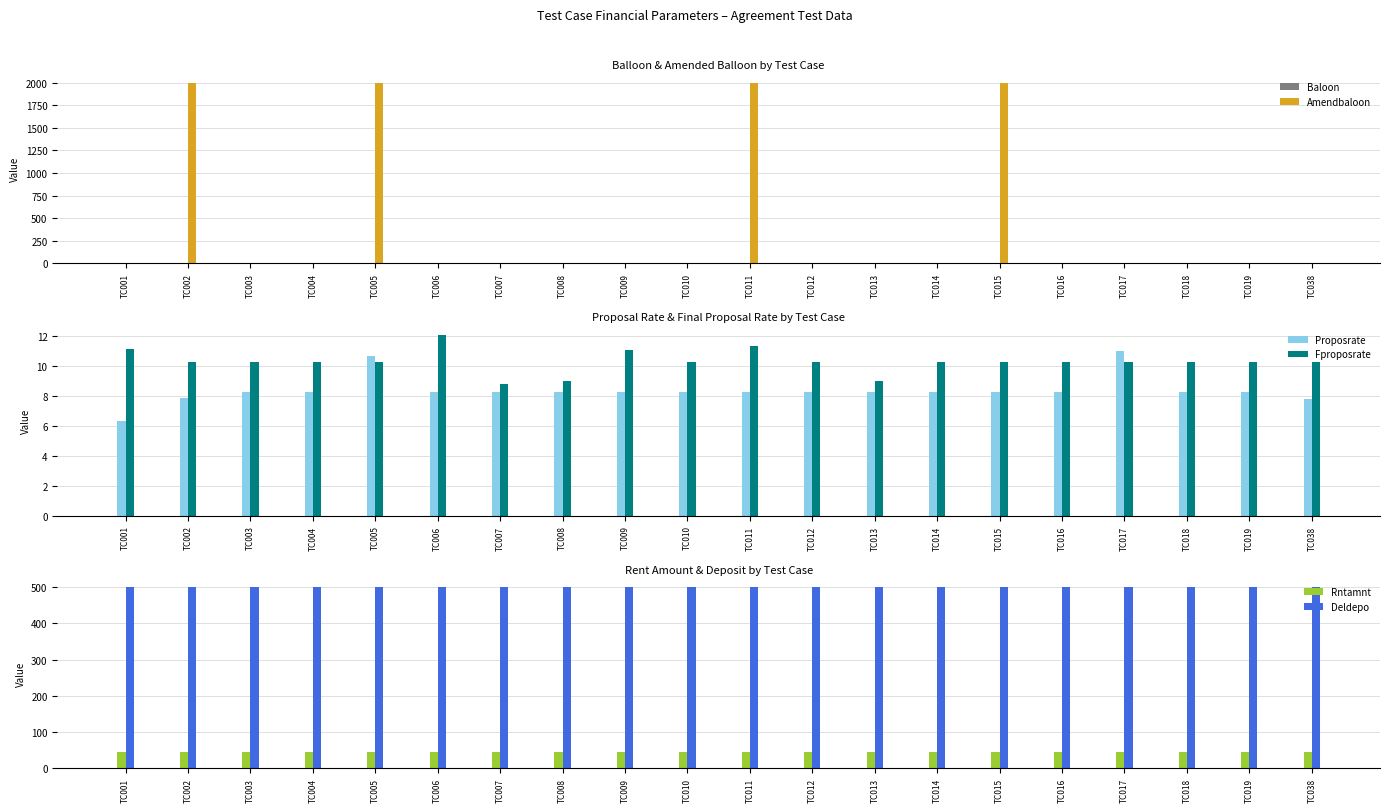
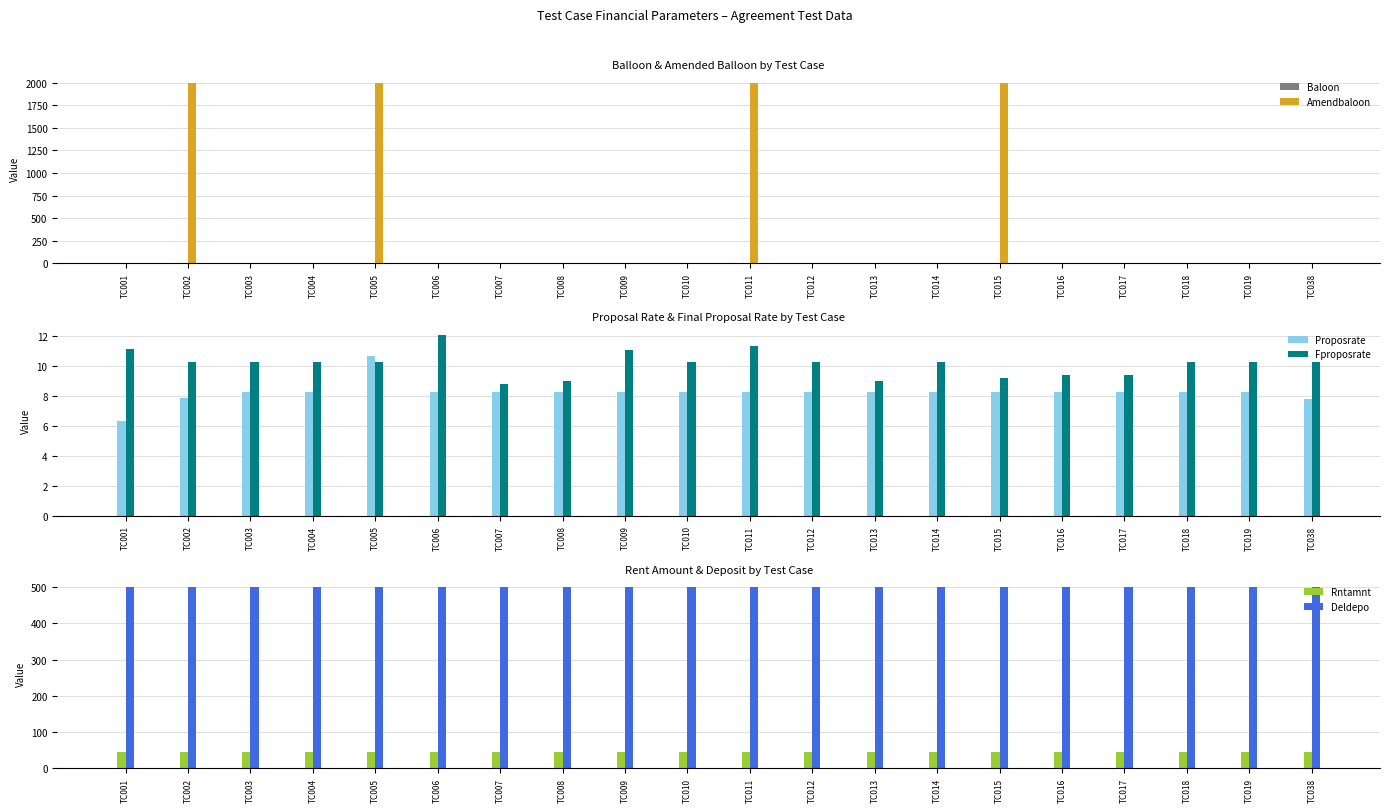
  {
    "Balloon & Amended Balloon by Test Case": {
      "Baloon": {
        "TC001": 0,
        "TC002": 0,
        "TC003": 0,
        "TC004": 0,
        "TC005": 0,
        "TC006": 0,
        "TC007": 0,
        "TC008": 0,
        "TC009": 0,
        "TC010": 0,
        "TC011": 0,
        "TC012": 0,
        "TC013": 0,
        "TC014": 0,
        "TC015": 0,
        "TC016": 0,
        "TC017": 0,
        "TC018": 0,
        "TC019": 0,
        "TC038": 0
      },
      "Amendbaloon": {
        "TC001": 0,
        "TC002": 2000,
        "TC003": 0,
        "TC004": 0,
        "TC005": 2000,
        "TC006": 0,
        "TC007": 0,
        "TC008": 0,
        "TC009": 0,
        "TC010": 0,
        "TC011": 2000,
        "TC012": 0,
        "TC013": 0,
        "TC014": 0,
        "TC015": 2000,
        "TC016": 0,
        "TC017": 0,
        "TC018": 0,
        "TC019": 0,
        "TC038": 0
      }
    },
    "Proposal Rate & Final Proposal Rate by Test Case": {
      "Proposrate": {
        "TC001": 6.3,
        "TC002": 7.9,
        "TC003": 8.3,
        "TC004": 8.3,
        "TC005": 10.7,
        "TC006": 8.3,
        "TC007": 8.3,
        "TC008": 8.3,
        "TC009": 8.3,
        "TC010": 8.3,
        "TC011": 8.3,
        "TC012": 8.3,
        "TC013": 8.3,
        "TC014": 8.3,
        "TC015": 8.3,
        "TC016": 8.3,
-       "TC017": 11.0,
+       "TC017": 8.3,
        "TC018": 8.3,
        "TC019": 8.3,
        "TC038": 7.8
      },
      "Fproposrate": {
        "TC001": 11.1,
        "TC002": 10.3,
        "TC003": 10.3,
        "TC004": 10.3,
        "TC005": 10.3,
        "TC006": 12.1,
        "TC007": 8.8,
        "TC008": 9.0,
        "TC009": 11.1,
        "TC010": 10.3,
        "TC011": 11.3,
        "TC012": 10.3,
        "TC013": 9.0,
        "TC014": 10.3,
-       "TC015": 10.3,
-       "TC016": 10.3,
-       "TC017": 10.3,
+       "TC015": 9.2,
+       "TC016": 9.4,
+       "TC017": 9.4,
        "TC018": 10.3,
        "TC019": 10.3,
        "TC038": 10.3
      }
    },
    "Rent Amount & Deposit by Test Case": {
      "Rntamnt": {
        "TC001": 50,
        "TC002": 50,
        "TC003": 50,
        "TC004": 50,
        "TC005": 50,
        "TC006": 50,
        "TC007": 50,
        "TC008": 50,
        "TC009": 50,
        "TC010": 50,
        "TC011": 50,
        "TC012": 50,
        "TC013": 50,
        "TC014": 50,
        "TC015": 50,
        "TC016": 50,
        "TC017": 50,
        "TC018": 50,
        "TC019": 50,
        "TC038": 50
      },
      "Deldepo": {
        "TC001": 500,
        "TC002": 500,
        "TC003": 500,
        "TC004": 500,
        "TC005": 500,
        "TC006": 500,
        "TC007": 500,
        "TC008": 500,
        "TC009": 500,
        "TC010": 500,
        "TC011": 500,
        "TC012": 500,
        "TC013": 500,
        "TC014": 500,
        "TC015": 500,
        "TC016": 500,
        "TC017": 500,
        "TC018": 500,
        "TC019": 500,
        "TC038": 500
      }
    }
  }
